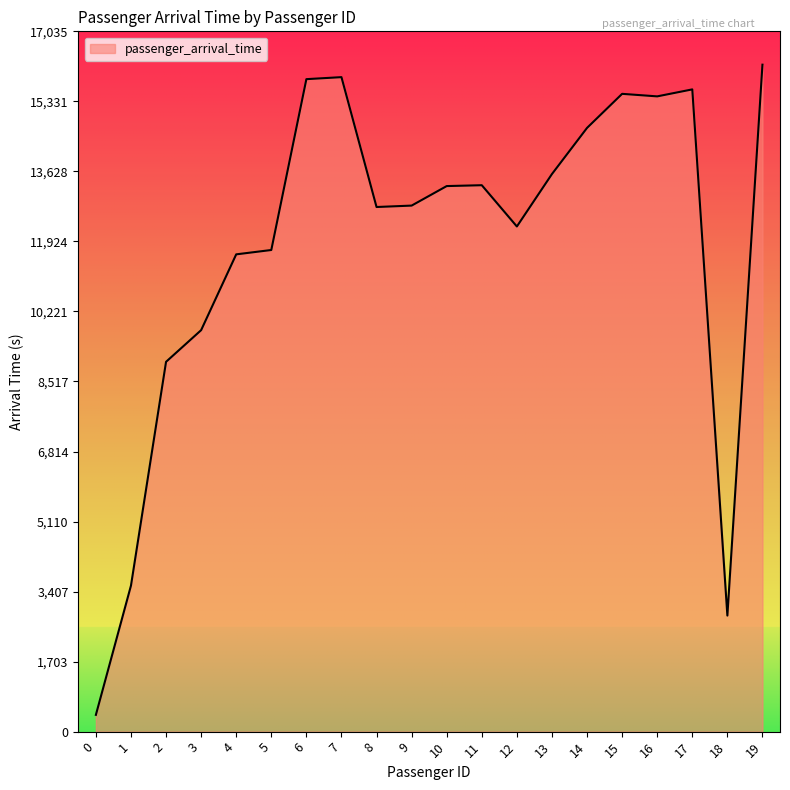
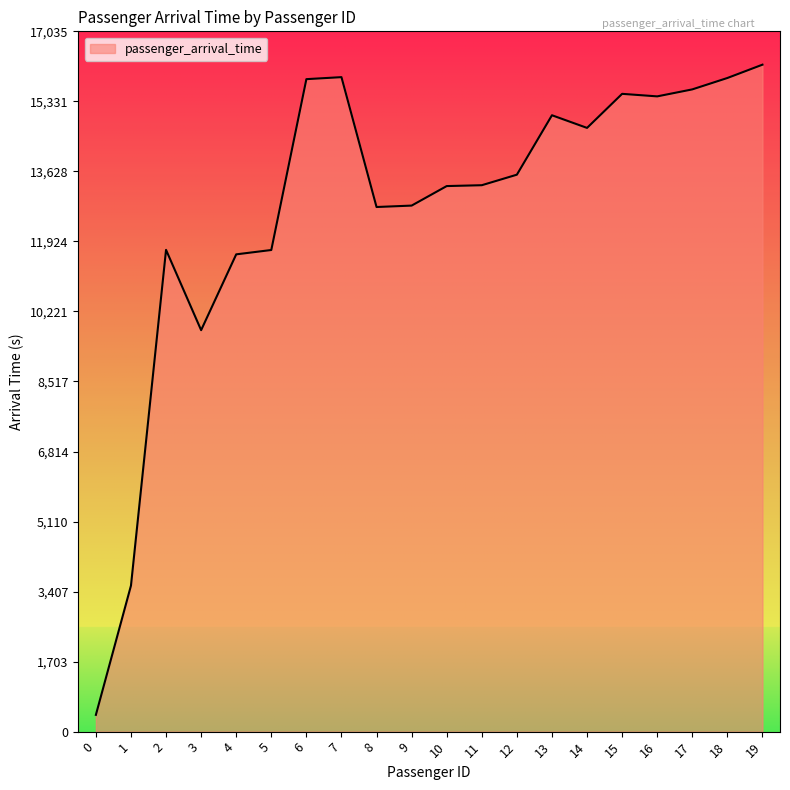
  {
    "0": "400",
    "1": "3,600",
-   "2": "9,000",
+   "2": "11,700",
    "3": "9,800",
    "4": "11,600",
    "5": "11,700",
    "6": "15,900",
    "7": "15,900",
    "8": "12,800",
    "9": "12,800",
    "10": "13,300",
    "11": "13,300",
-   "12": "12,300",
-   "13": "13,600",
+   "12": "13,500",
+   "13": "15,000",
    "14": "14,700",
    "15": "15,500",
    "16": "15,500",
    "17": "15,600",
-   "18": "2,800",
+   "18": "15,900",
    "19": "16,200"
  }
